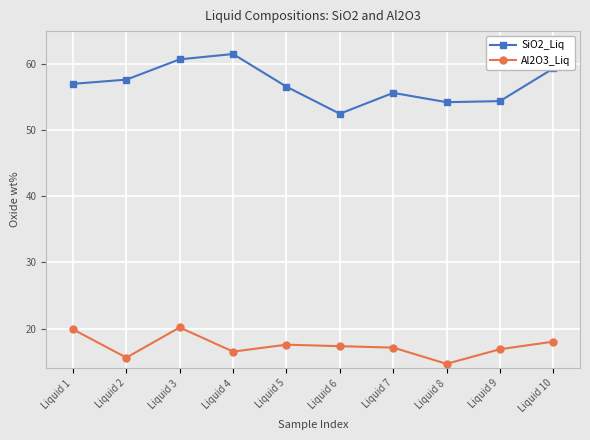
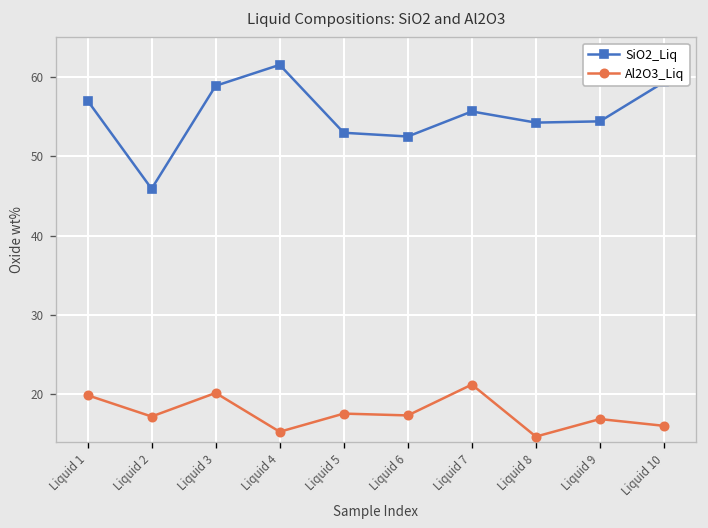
  {
    "SiO2_Liq": {
      "Liquid 1": 57,
-     "Liquid 2": 58,
-     "Liquid 3": 61,
+     "Liquid 2": 46,
+     "Liquid 3": 59,
      "Liquid 4": 62,
-     "Liquid 5": 57,
+     "Liquid 5": 53,
      "Liquid 6": 52,
      "Liquid 7": 56,
      "Liquid 8": 54,
      "Liquid 9": 54
    },
    "Al2O3_Liq": {
      "Liquid 1": 20,
-     "Liquid 2": 16,
+     "Liquid 2": 17,
      "Liquid 3": 20,
-     "Liquid 4": 17,
+     "Liquid 4": 15,
      "Liquid 5": 18,
      "Liquid 6": 17,
-     "Liquid 7": 17,
+     "Liquid 7": 21,
      "Liquid 8": 15,
      "Liquid 9": 17,
-     "Liquid 10": 18
+     "Liquid 10": 16
    }
  }
